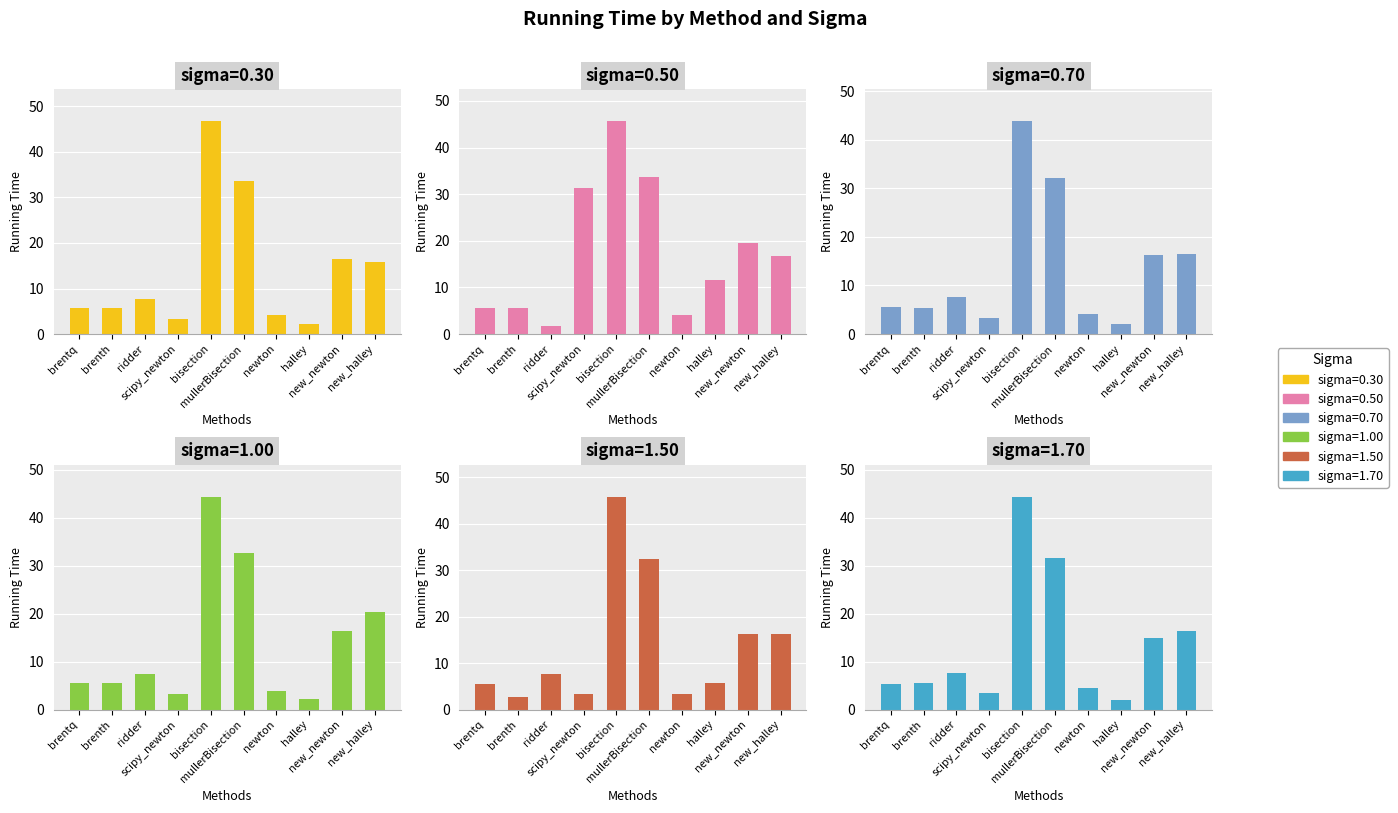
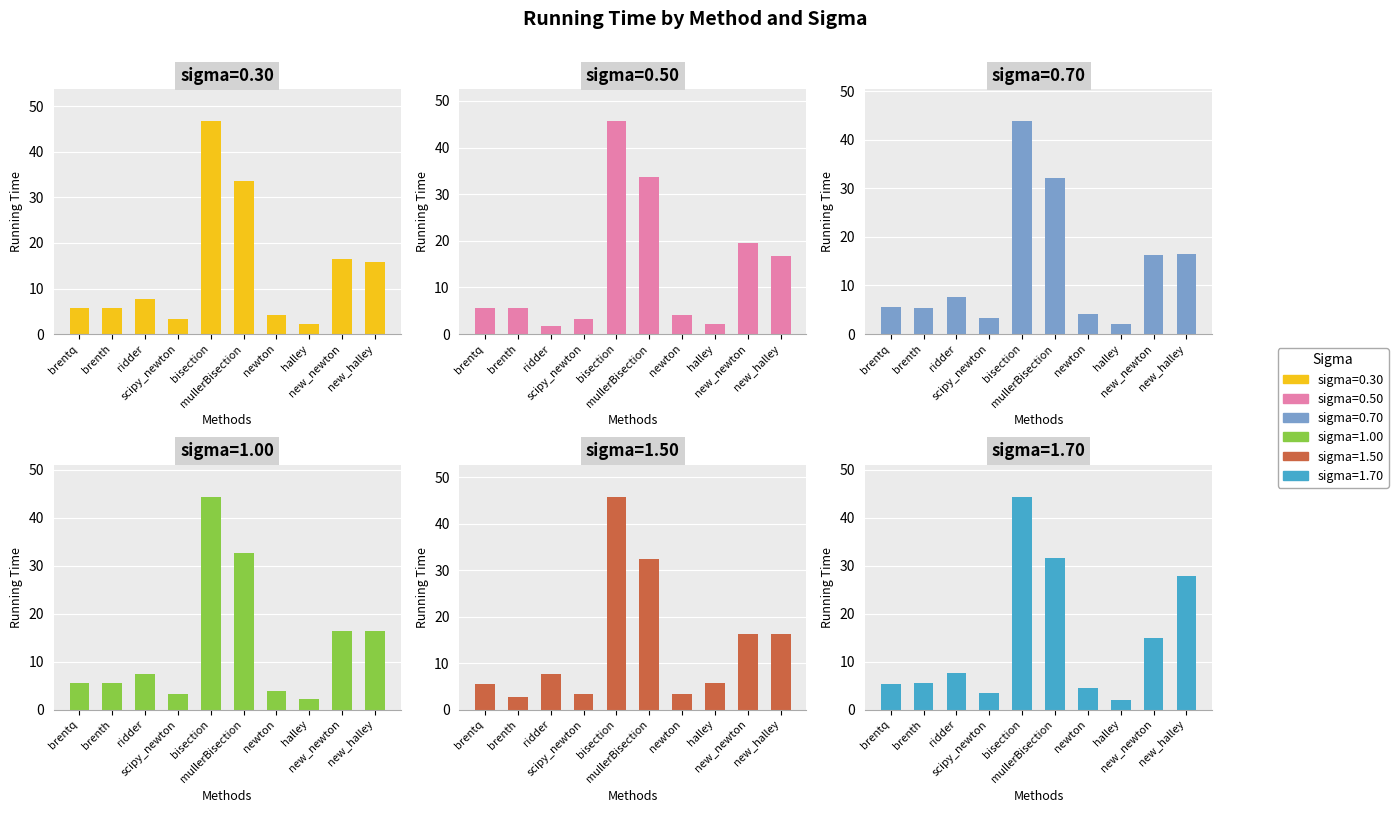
  {
    "sigma=0.30": {
      "brentq": 6,
      "brenth": 6,
      "ridder": 8,
      "scipy_newton": 3,
      "bisection": 47,
      "mullerBisection": 34,
      "newton": 4,
      "halley": 2,
      "new_newton": 16,
      "new_halley": 16
    },
    "sigma=0.50": {
      "brentq": 6,
      "brenth": 6,
      "ridder": 2,
-     "scipy_newton": 31,
+     "scipy_newton": 3,
      "bisection": 46,
      "mullerBisection": 34,
      "newton": 4,
-     "halley": 12,
+     "halley": 2,
      "new_newton": 20,
      "new_halley": 17
    },
    "sigma=0.70": {
      "brentq": 6,
      "brenth": 5,
      "ridder": 8,
      "scipy_newton": 3,
      "bisection": 44,
      "mullerBisection": 32,
      "newton": 4,
      "halley": 2,
      "new_newton": 16,
      "new_halley": 17
    },
    "sigma=1.00": {
      "brentq": 6,
      "brenth": 5,
      "ridder": 7,
      "scipy_newton": 3,
      "bisection": 44,
      "mullerBisection": 33,
      "newton": 4,
      "halley": 2,
      "new_newton": 16,
-     "new_halley": 20
+     "new_halley": 16
    },
    "sigma=1.50": {
      "brentq": 6,
      "brenth": 3,
      "ridder": 8,
      "scipy_newton": 3,
      "bisection": 46,
      "mullerBisection": 32,
      "newton": 3,
      "halley": 6,
      "new_newton": 16,
      "new_halley": 16
    },
    "sigma=1.70": {
      "brentq": 5,
      "brenth": 6,
      "ridder": 8,
      "scipy_newton": 3,
      "bisection": 44,
      "mullerBisection": 31,
      "newton": 4,
      "halley": 2,
      "new_newton": 15,
-     "new_halley": 16
+     "new_halley": 28
    }
  }
